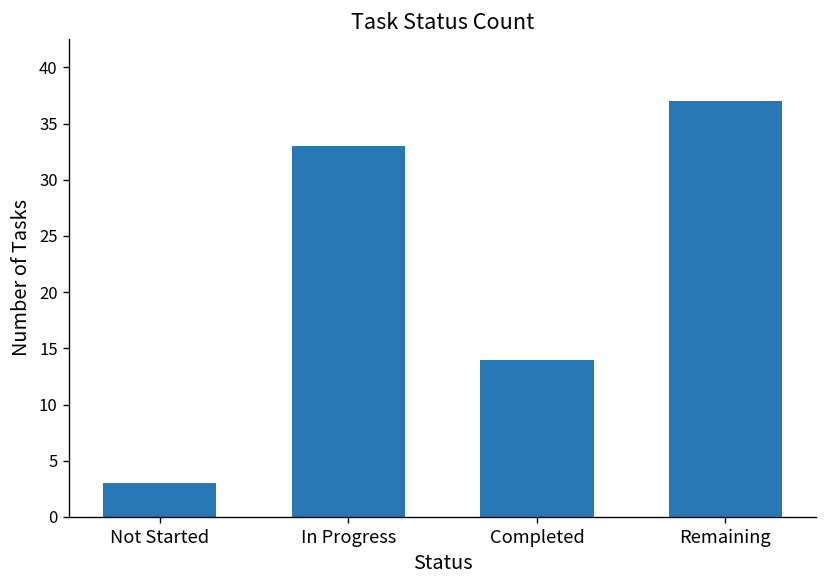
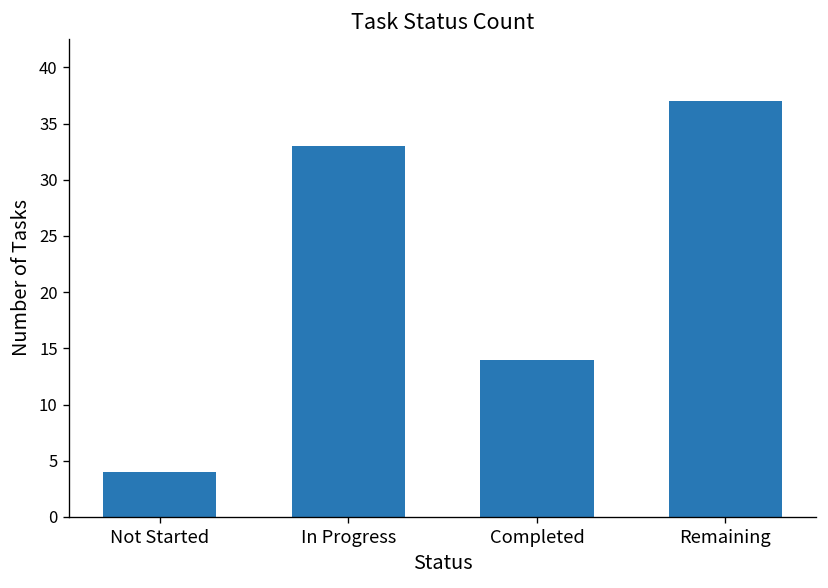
  {
-   "Not Started": 3,
+   "Not Started": 4,
    "In Progress": 33,
    "Completed": 14,
    "Remaining": 37
  }
